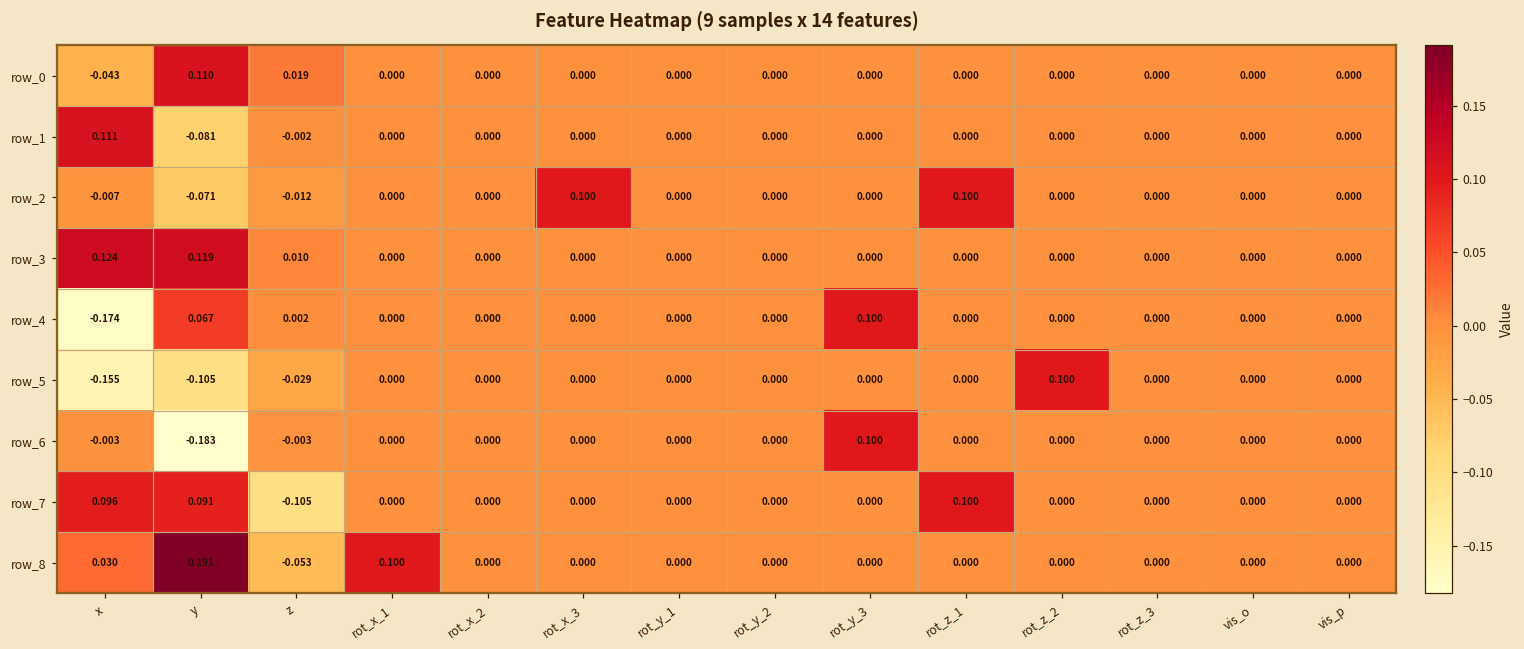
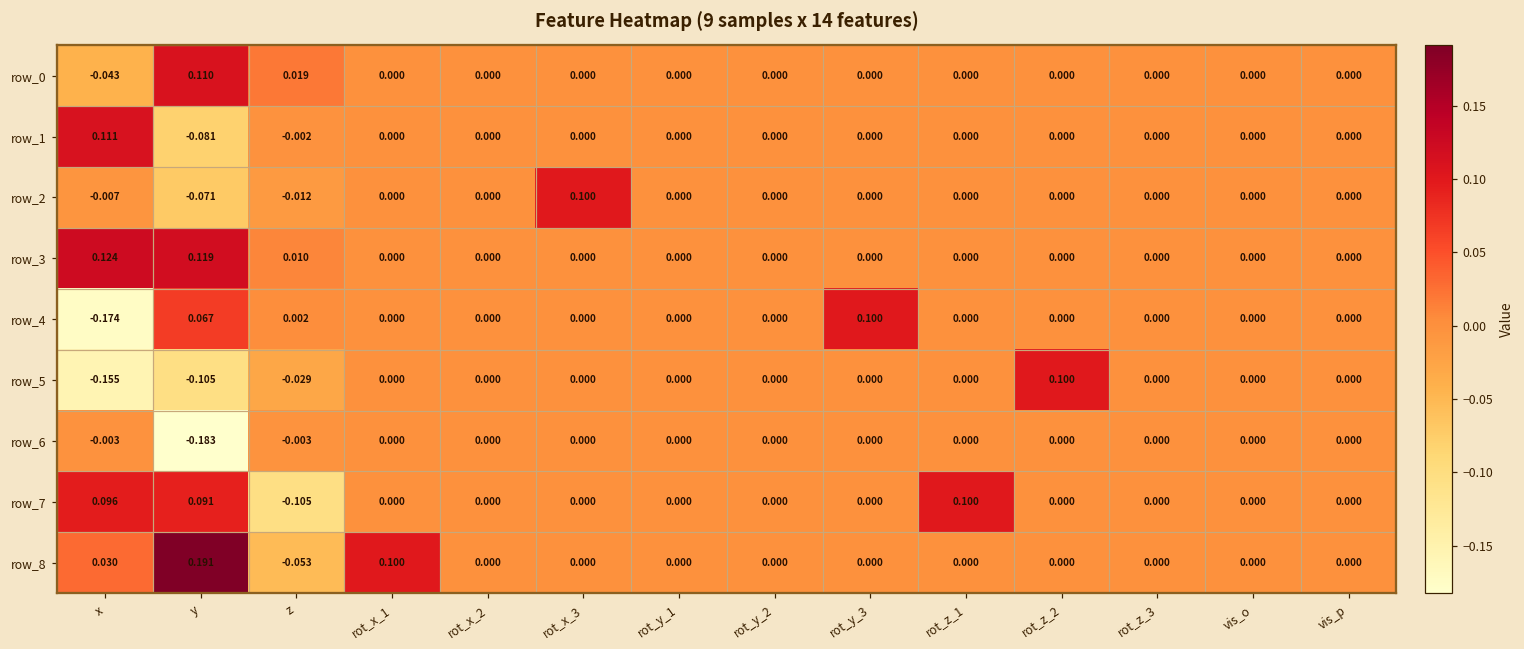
  {
    "row_0": {
      "x": -0.043,
      "y": 0.110,
      "z": 0.019,
      "rot_x_1": 0.000,
      "rot_x_2": 0.000,
      "rot_x_3": 0.000,
      "rot_y_1": 0.000,
      "rot_y_2": 0.000,
      "rot_y_3": 0.000,
      "rot_z_1": 0.000,
      "rot_z_2": 0.000,
      "rot_z_3": 0.000,
      "vis_o": 0.000,
      "vis_p": 0.000
    },
    "row_1": {
      "x": 0.111,
      "y": -0.081,
      "z": -0.002,
      "rot_x_1": 0.000,
      "rot_x_2": 0.000,
      "rot_x_3": 0.000,
      "rot_y_1": 0.000,
      "rot_y_2": 0.000,
      "rot_y_3": 0.000,
      "rot_z_1": 0.000,
      "rot_z_2": 0.000,
      "rot_z_3": 0.000,
      "vis_o": 0.000,
      "vis_p": 0.000
    },
    "row_2": {
      "x": -0.007,
      "y": -0.071,
      "z": -0.012,
      "rot_x_1": 0.000,
      "rot_x_2": 0.000,
      "rot_x_3": 0.100,
      "rot_y_1": 0.000,
      "rot_y_2": 0.000,
      "rot_y_3": 0.000,
-     "rot_z_1": 0.100,
+     "rot_z_1": 0.000,
      "rot_z_2": 0.000,
      "rot_z_3": 0.000,
      "vis_o": 0.000,
      "vis_p": 0.000
    },
    "row_3": {
      "x": 0.124,
      "y": 0.119,
      "z": 0.010,
      "rot_x_1": 0.000,
      "rot_x_2": 0.000,
      "rot_x_3": 0.000,
      "rot_y_1": 0.000,
      "rot_y_2": 0.000,
      "rot_y_3": 0.000,
      "rot_z_1": 0.000,
      "rot_z_2": 0.000,
      "rot_z_3": 0.000,
      "vis_o": 0.000,
      "vis_p": 0.000
    },
    "row_4": {
      "x": -0.174,
      "y": 0.067,
      "z": 0.002,
      "rot_x_1": 0.000,
      "rot_x_2": 0.000,
      "rot_x_3": 0.000,
      "rot_y_1": 0.000,
      "rot_y_2": 0.000,
      "rot_y_3": 0.100,
      "rot_z_1": 0.000,
      "rot_z_2": 0.000,
      "rot_z_3": 0.000,
      "vis_o": 0.000,
      "vis_p": 0.000
    },
    "row_5": {
      "x": -0.155,
      "y": -0.105,
      "z": -0.029,
      "rot_x_1": 0.000,
      "rot_x_2": 0.000,
      "rot_x_3": 0.000,
      "rot_y_1": 0.000,
      "rot_y_2": 0.000,
      "rot_y_3": 0.000,
      "rot_z_1": 0.000,
      "rot_z_2": 0.100,
      "rot_z_3": 0.000,
      "vis_o": 0.000,
      "vis_p": 0.000
    },
    "row_6": {
      "x": -0.003,
      "y": -0.183,
      "z": -0.003,
      "rot_x_1": 0.000,
      "rot_x_2": 0.000,
      "rot_x_3": 0.000,
      "rot_y_1": 0.000,
      "rot_y_2": 0.000,
-     "rot_y_3": 0.100,
+     "rot_y_3": 0.000,
      "rot_z_1": 0.000,
      "rot_z_2": 0.000,
      "rot_z_3": 0.000,
      "vis_o": 0.000,
      "vis_p": 0.000
    },
    "row_7": {
      "x": 0.096,
      "y": 0.091,
      "z": -0.105,
      "rot_x_1": 0.000,
      "rot_x_2": 0.000,
      "rot_x_3": 0.000,
      "rot_y_1": 0.000,
      "rot_y_2": 0.000,
      "rot_y_3": 0.000,
      "rot_z_1": 0.100,
      "rot_z_2": 0.000,
      "rot_z_3": 0.000,
      "vis_o": 0.000,
      "vis_p": 0.000
    },
    "row_8": {
      "x": 0.030,
      "y": 0.191,
      "z": -0.053,
      "rot_x_1": 0.100,
      "rot_x_2": 0.000,
      "rot_x_3": 0.000,
      "rot_y_1": 0.000,
      "rot_y_2": 0.000,
      "rot_y_3": 0.000,
      "rot_z_1": 0.000,
      "rot_z_2": 0.000,
      "rot_z_3": 0.000,
      "vis_o": 0.000,
      "vis_p": 0.000
    }
  }
